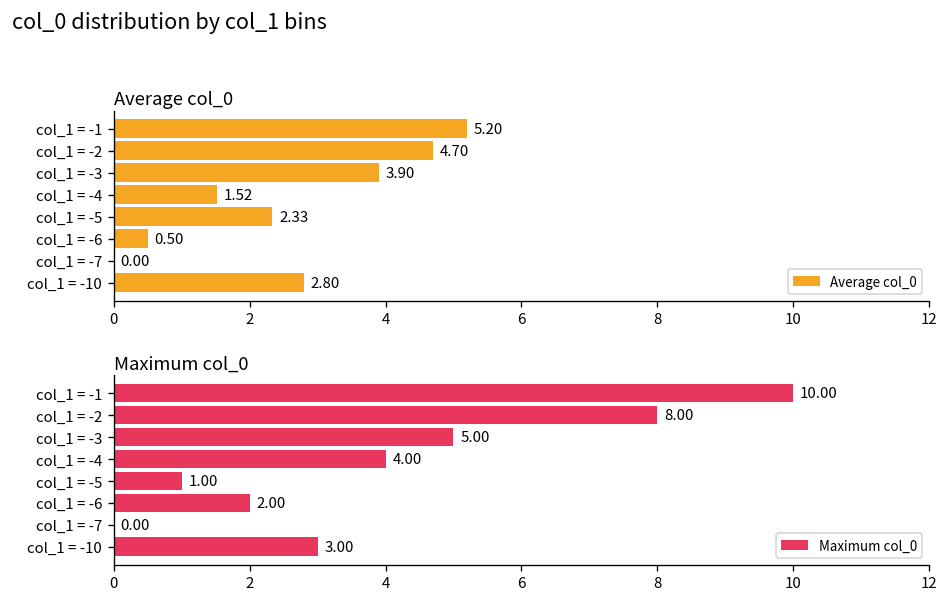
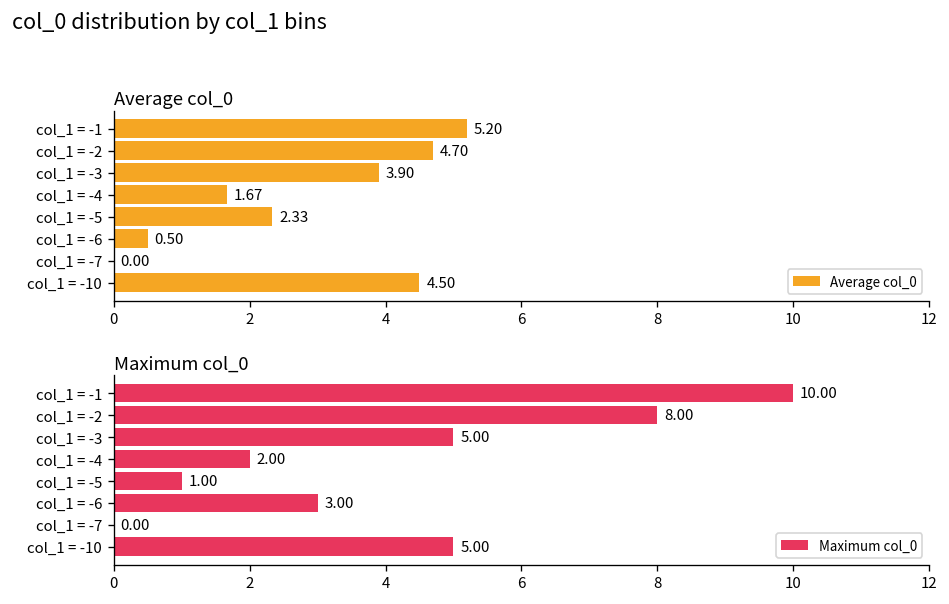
  {
    "Average col_0": {
      "col_1 = -1": 5.20,
      "col_1 = -2": 4.70,
      "col_1 = -3": 3.90,
-     "col_1 = -4": 1.52,
+     "col_1 = -4": 1.67,
      "col_1 = -5": 2.33,
      "col_1 = -6": 0.50,
      "col_1 = -7": 0.00,
-     "col_1 = -10": 2.80
+     "col_1 = -10": 4.50
    },
    "Maximum col_0": {
      "col_1 = -1": 10.00,
      "col_1 = -2": 8.00,
      "col_1 = -3": 5.00,
-     "col_1 = -4": 4.00,
+     "col_1 = -4": 2.00,
      "col_1 = -5": 1.00,
-     "col_1 = -6": 2.00,
+     "col_1 = -6": 3.00,
      "col_1 = -7": 0.00,
-     "col_1 = -10": 3.00
+     "col_1 = -10": 5.00
    }
  }
